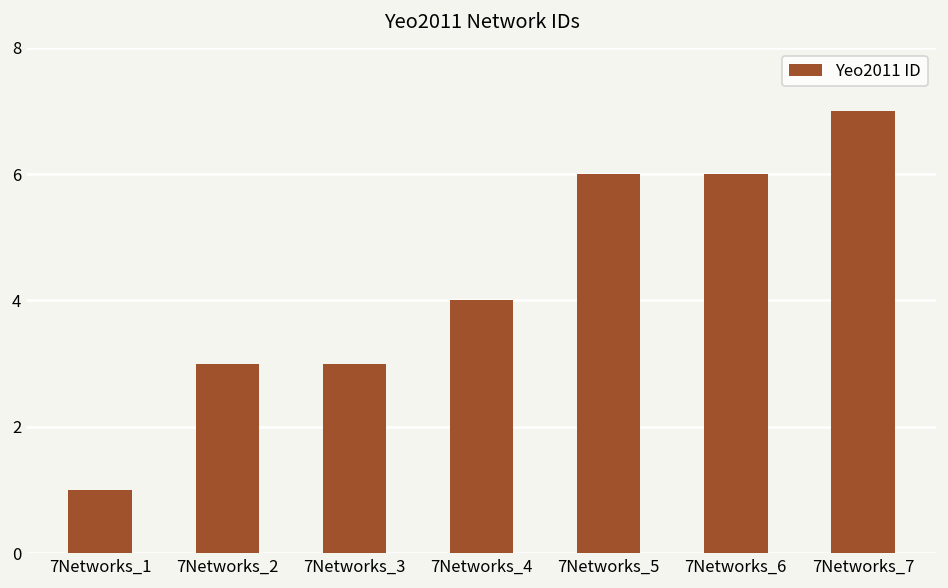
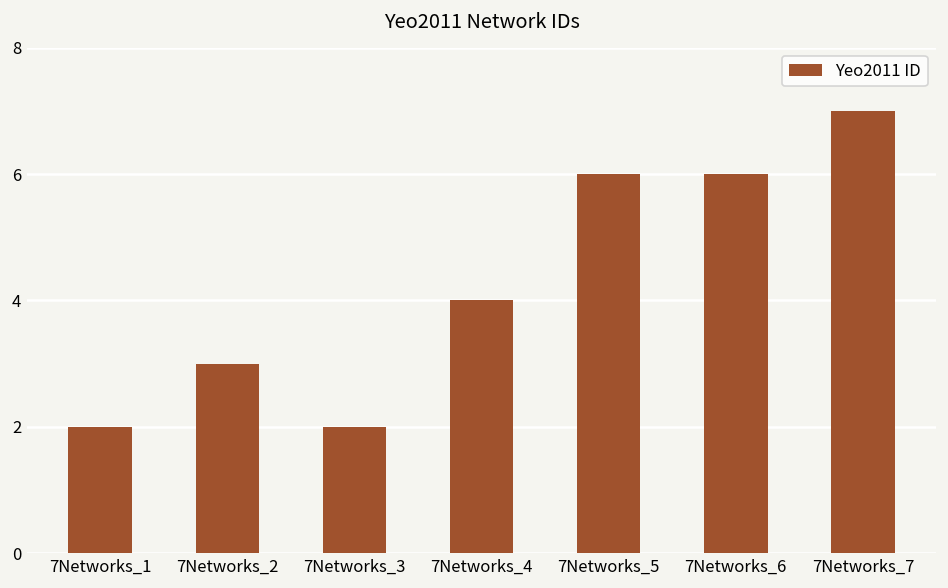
  {
-   "7Networks_1": 1,
+   "7Networks_1": 2,
    "7Networks_2": 3,
-   "7Networks_3": 3,
+   "7Networks_3": 2,
    "7Networks_4": 4,
    "7Networks_5": 6,
    "7Networks_6": 6,
    "7Networks_7": 7
  }
